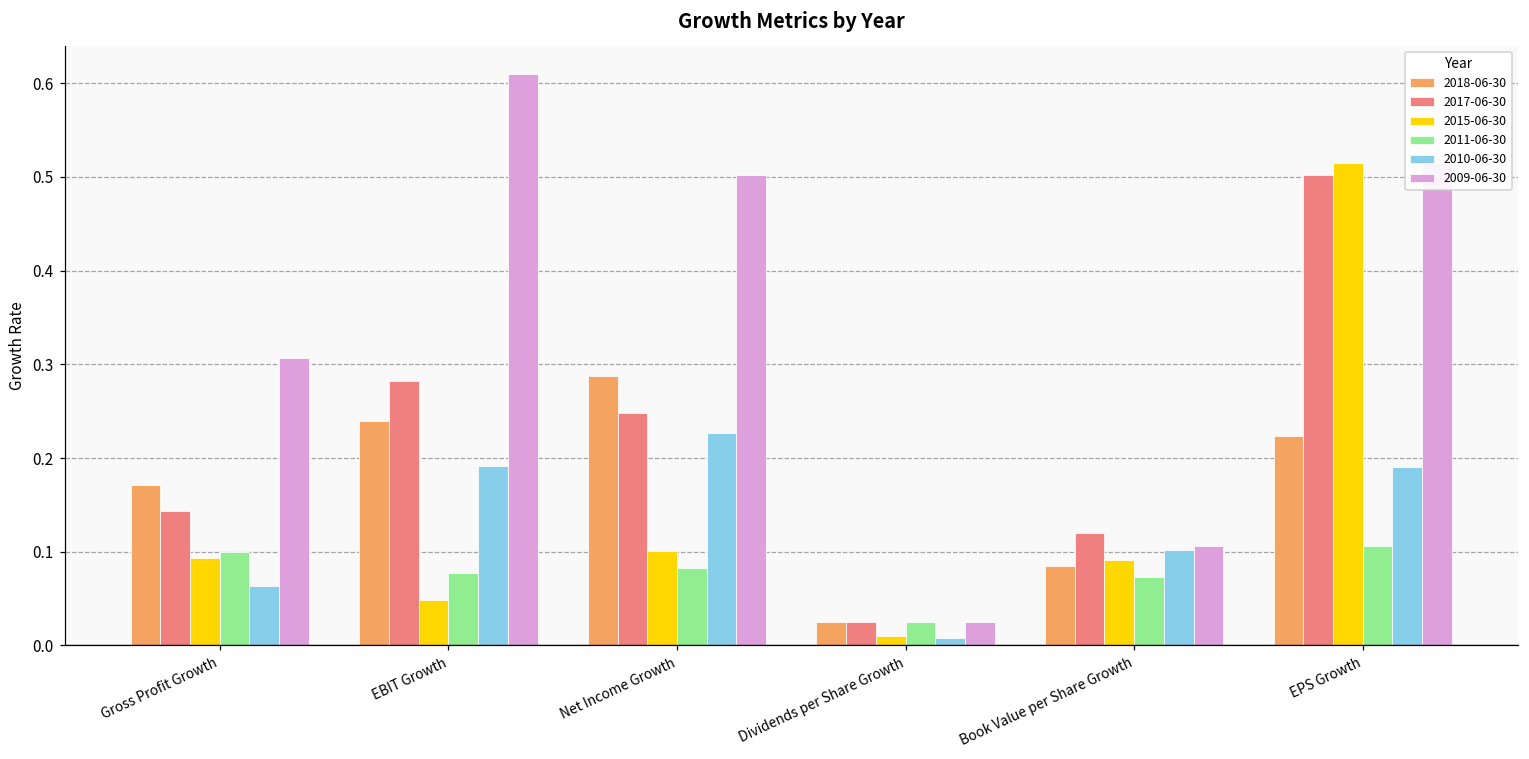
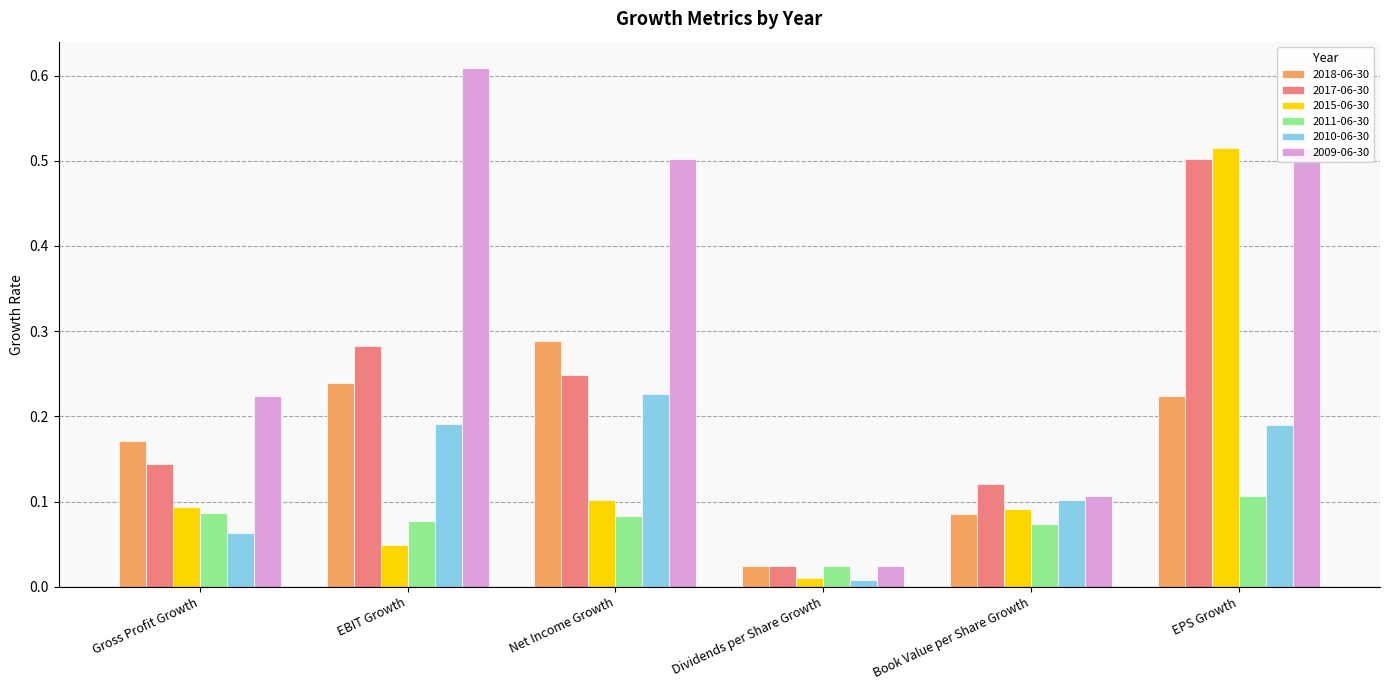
  {
    "2015-06-30": {
      "Gross Profit Growth": 0.09,
      "EBIT Growth": 0.05,
      "Net Income Growth": 0.10,
      "Dividends per Share Growth": 0.01,
      "Book Value per Share Growth": 0.09,
      "EPS Growth": 0.52
    },
    "2011-06-30": {
-     "Gross Profit Growth": 0.10,
+     "Gross Profit Growth": 0.09,
      "EBIT Growth": 0.08,
      "Net Income Growth": 0.08,
      "Dividends per Share Growth": 0.02,
      "Book Value per Share Growth": 0.07,
      "EPS Growth": 0.11
    },
    "2010-06-30": {
      "Gross Profit Growth": 0.06,
      "EBIT Growth": 0.19,
      "Net Income Growth": 0.23,
      "Dividends per Share Growth": 0.01,
      "Book Value per Share Growth": 0.10,
      "EPS Growth": 0.19
    },
    "2009-06-30": {
-     "Gross Profit Growth": 0.31,
+     "Gross Profit Growth": 0.22,
      "EBIT Growth": 0.61,
      "Net Income Growth": 0.50,
      "Dividends per Share Growth": 0.02,
      "Book Value per Share Growth": 0.11
    }
  }
